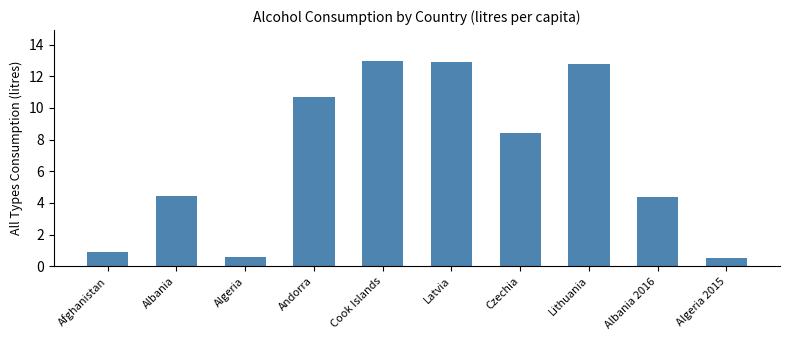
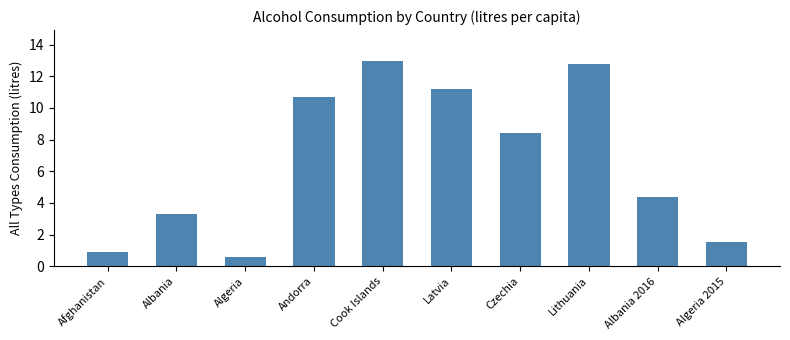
  {
    "Afghanistan": 0.9,
-   "Albania": 4.4,
+   "Albania": 3.3,
    "Algeria": 0.6,
    "Andorra": 10.7,
    "Cook Islands": 13.0,
-   "Latvia": 12.9,
+   "Latvia": 11.2,
    "Czechia": 8.4,
    "Lithuania": 12.8,
    "Albania 2016": 4.4,
-   "Algeria 2015": 0.6
+   "Algeria 2015": 1.5
  }
